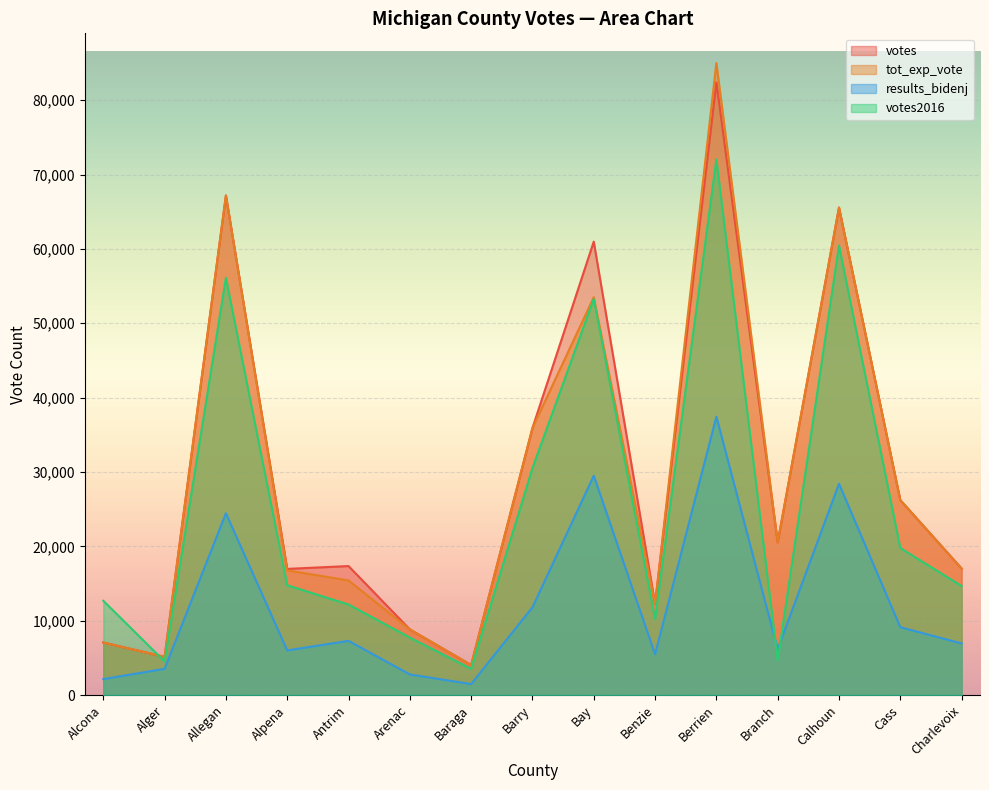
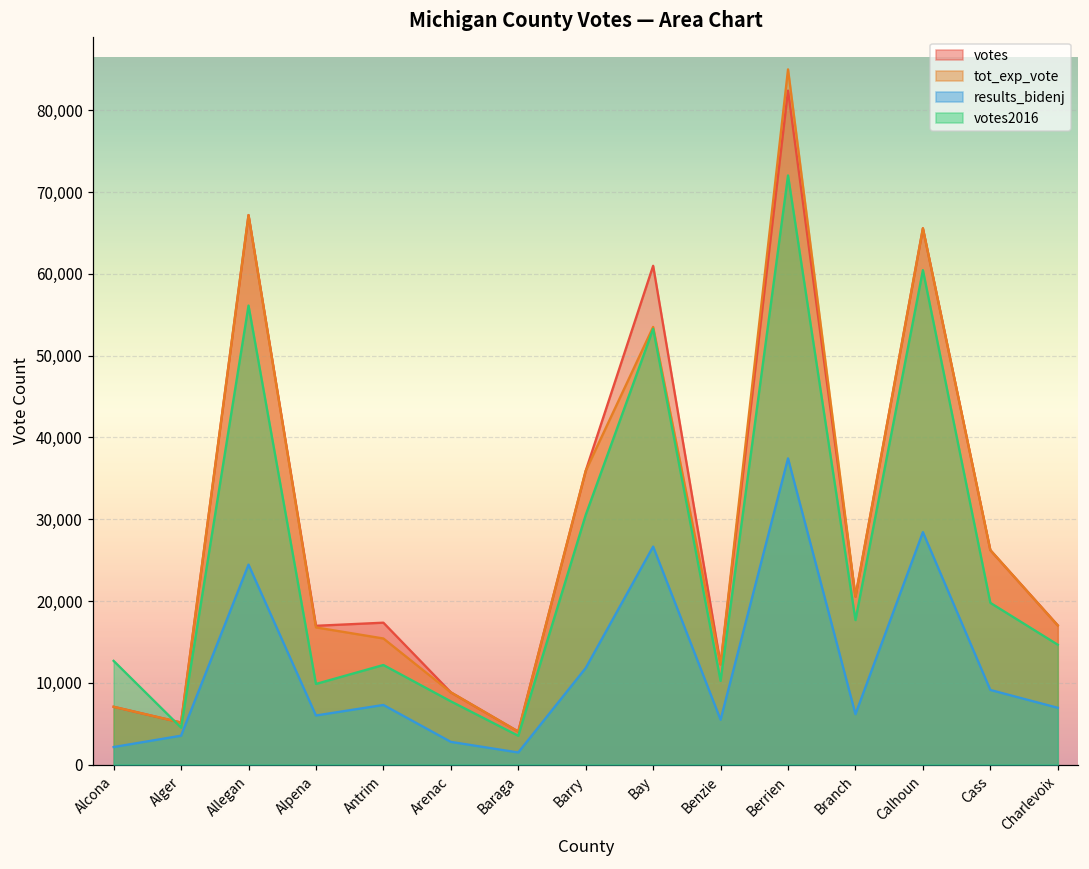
  {
    "results_bidenj": {
      "Alcona": "2,000",
      "Alger": "4,000",
      "Allegan": "24,000",
      "Alpena": "6,000",
      "Antrim": "7,000",
      "Arenac": "3,000",
      "Baraga": "1,000",
      "Barry": "12,000",
-     "Bay": "30,000",
+     "Bay": "27,000",
      "Benzie": "5,000",
      "Berrien": "37,000",
      "Branch": "6,000",
      "Calhoun": "28,000",
      "Cass": "9,000",
      "Charlevoix": "7,000"
    },
    "votes2016": {
      "Alcona": "13,000",
      "Alger": "5,000",
      "Allegan": "56,000",
-     "Alpena": "15,000",
+     "Alpena": "10,000",
      "Antrim": "12,000",
      "Arenac": "8,000",
      "Baraga": "4,000",
      "Barry": "31,000",
      "Benzie": "10,000",
      "Berrien": "72,000",
-     "Branch": "5,000",
+     "Branch": "18,000",
      "Calhoun": "60,000",
      "Cass": "20,000",
      "Charlevoix": "15,000"
    }
  }
